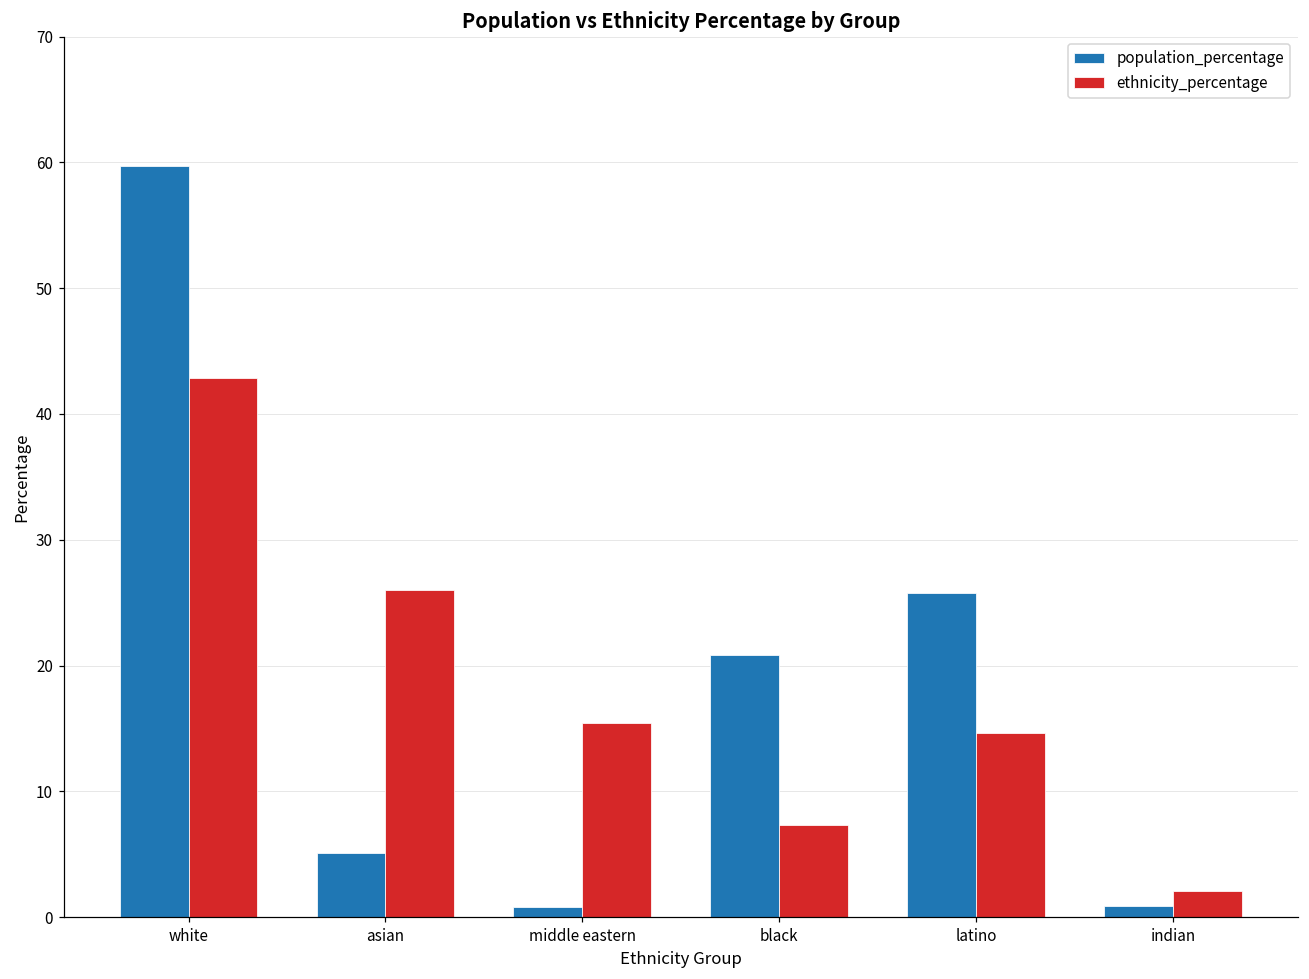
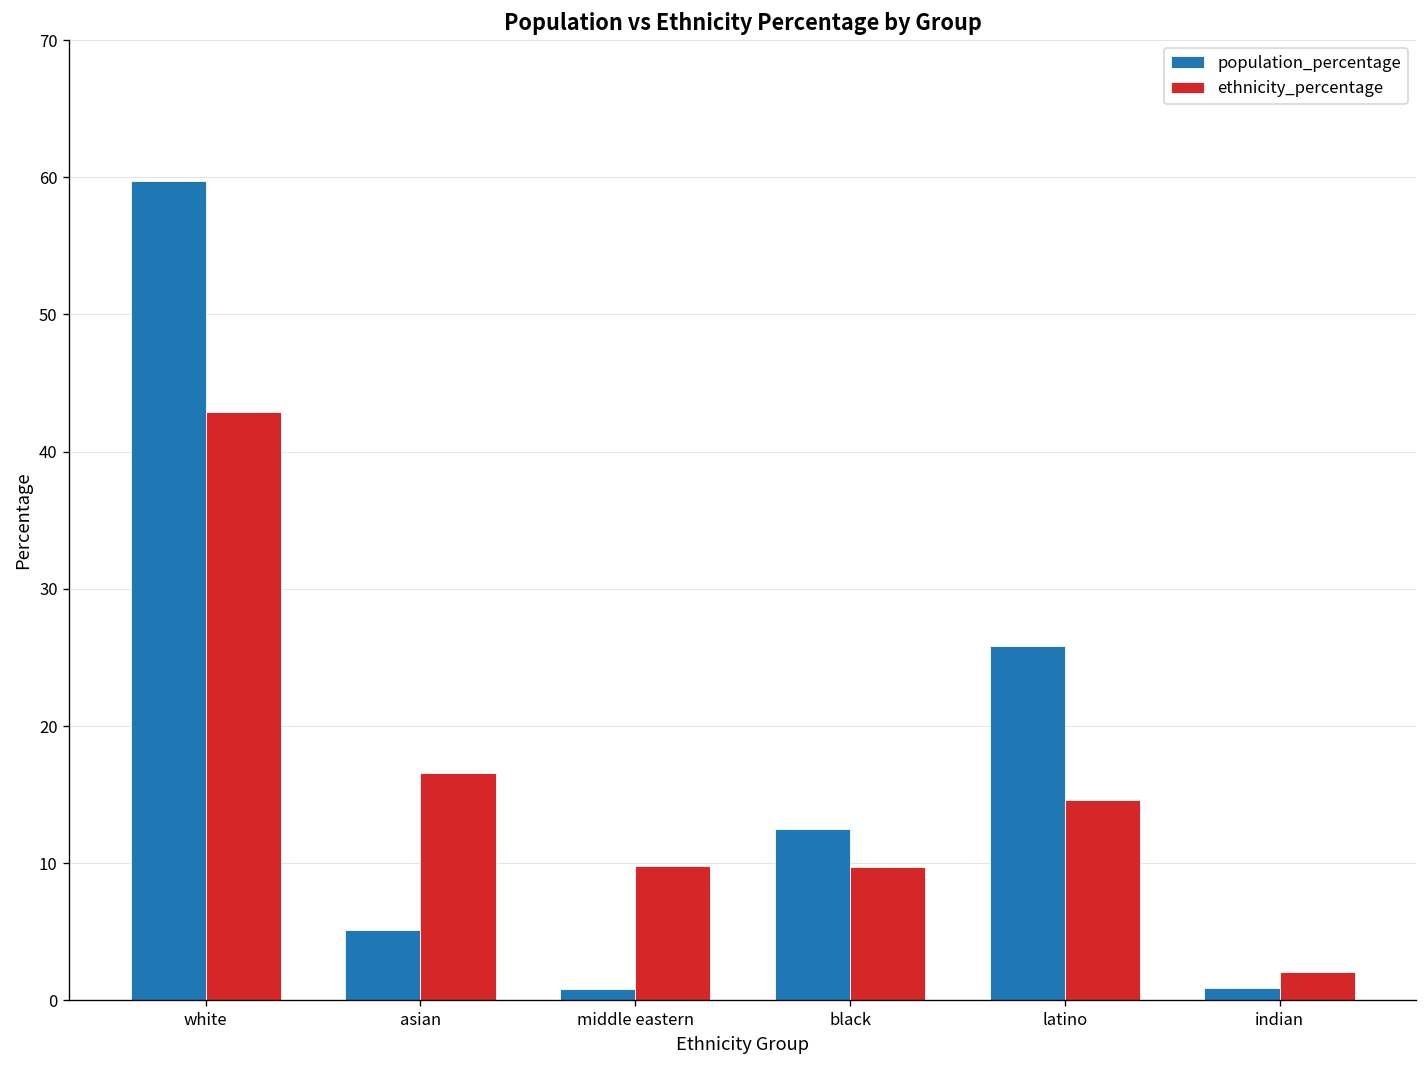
  {
    "population_percentage": {
      "white": 59.7,
      "asian": 5.1,
      "middle eastern": 0.8,
-     "black": 20.8,
+     "black": 12.5,
      "latino": 25.8,
      "indian": 0.9
    },
    "ethnicity_percentage": {
      "white": 42.9,
-     "asian": 26.0,
-     "middle eastern": 15.4,
-     "black": 7.3,
+     "asian": 16.6,
+     "middle eastern": 9.8,
+     "black": 9.7,
      "latino": 14.6,
      "indian": 2.1
    }
  }
